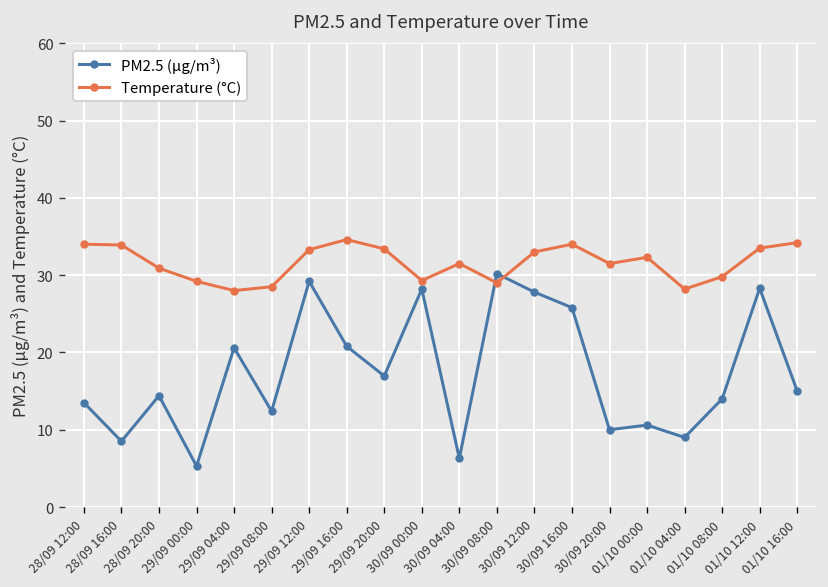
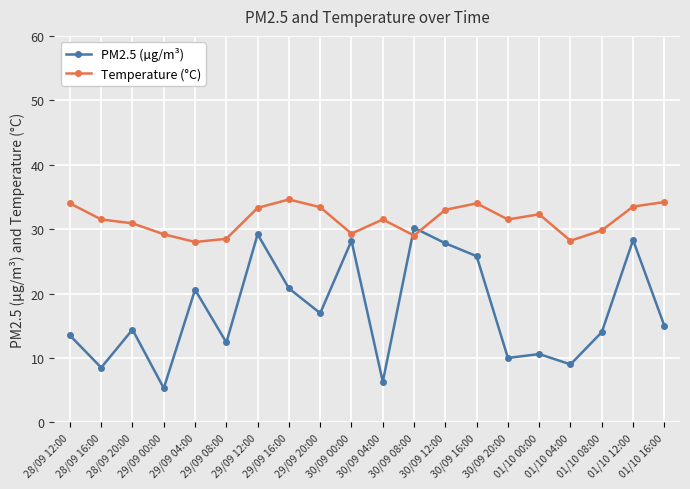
  {
    "PM2.5 (µg/m³)": {
      "28/09 12:00": 14,
      "28/09 16:00": 9,
      "28/09 20:00": 14,
      "29/09 00:00": 5,
      "29/09 04:00": 21,
      "29/09 08:00": 12,
      "29/09 12:00": 29,
      "29/09 16:00": 21,
      "29/09 20:00": 17,
      "30/09 00:00": 28,
      "30/09 04:00": 6,
      "30/09 08:00": 30,
      "30/09 12:00": 28,
      "30/09 16:00": 26,
      "30/09 20:00": 10,
      "01/10 00:00": 11,
      "01/10 04:00": 9,
      "01/10 08:00": 14,
      "01/10 12:00": 28,
      "01/10 16:00": 15
    },
    "Temperature (°C)": {
      "28/09 12:00": 34,
-     "28/09 16:00": 34,
+     "28/09 16:00": 32,
      "28/09 20:00": 31,
      "29/09 00:00": 29,
      "29/09 04:00": 28,
      "29/09 08:00": 29,
      "29/09 12:00": 33,
      "29/09 16:00": 35,
      "29/09 20:00": 33,
      "30/09 00:00": 29,
      "30/09 04:00": 32,
      "30/09 08:00": 29,
      "30/09 12:00": 33,
      "30/09 16:00": 34,
      "30/09 20:00": 32,
      "01/10 00:00": 32,
      "01/10 04:00": 28,
      "01/10 08:00": 30,
      "01/10 12:00": 34,
      "01/10 16:00": 34
    }
  }
